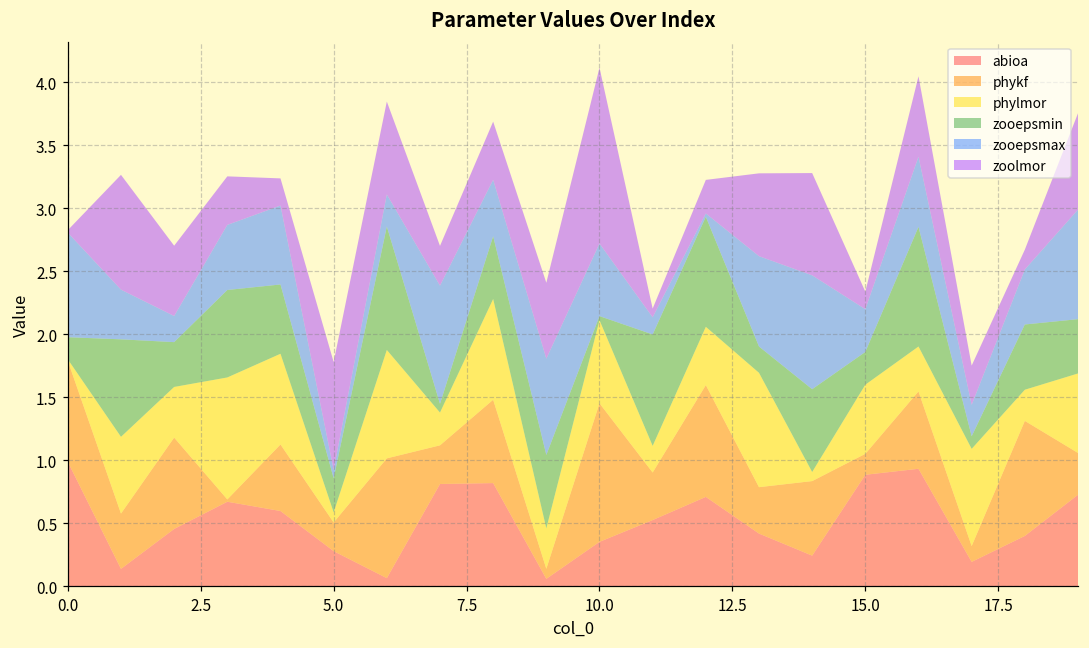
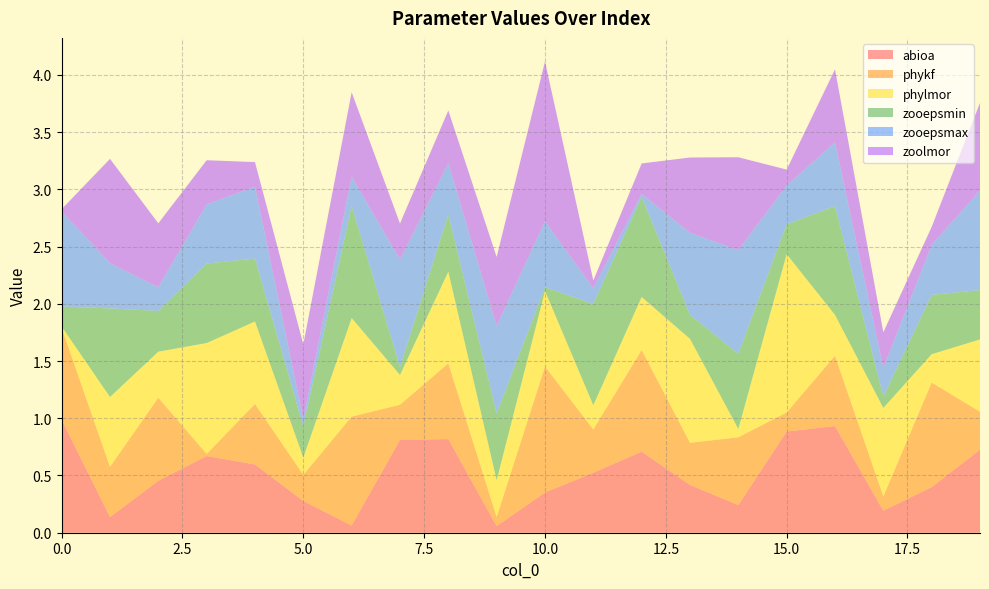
  {
    "abioa": {
      "0.0": 0.99,
      "5.0": 0.28,
      "10.0": 0.35,
      "15.0": 0.88
    },
    "phykf": {
      "5.0": 0.23,
      "10.0": 1.10,
      "15.0": 0.17
    },
    "phylmor": {
-     "5.0": 0.08,
+     "5.0": 0.15,
      "10.0": 0.66,
-     "15.0": 0.55
+     "15.0": 1.38
    },
    "zooepsmin": {
      "0.0": 0.18,
      "5.0": 0.27,
      "10.0": 0.03,
      "15.0": 0.26
    },
    "zooepsmax": {
      "5.0": 0.07,
      "10.0": 0.58,
      "15.0": 0.34
    },
    "zoolmor": {
-     "5.0": 0.86,
+     "5.0": 0.65,
      "10.0": 1.40,
      "15.0": 0.14
    }
  }
